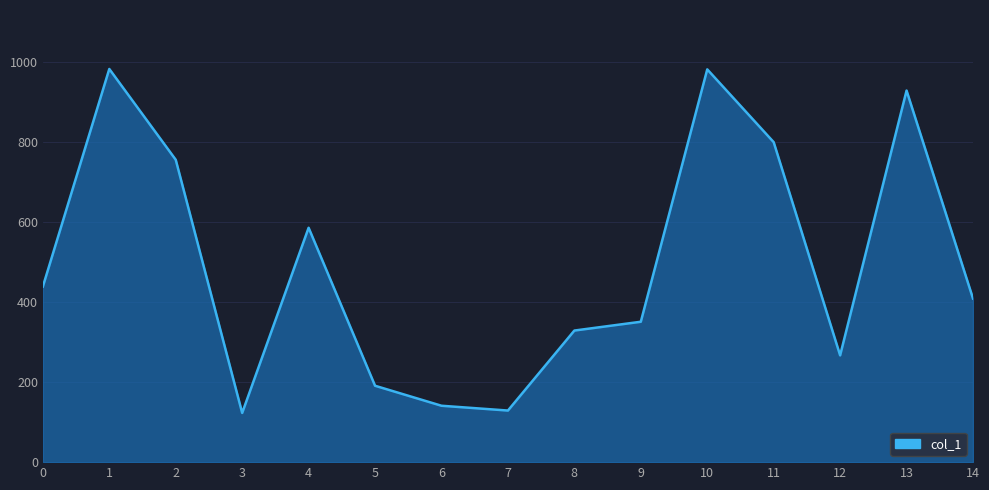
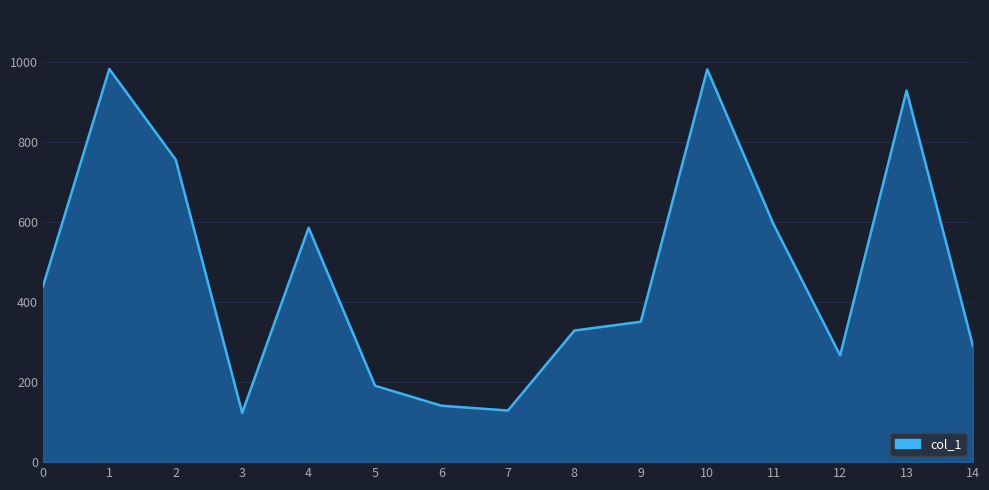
  {
    "0": 440,
    "1": 980,
    "2": 760,
    "3": 120,
    "4": 590,
    "5": 190,
    "6": 140,
    "7": 130,
    "8": 330,
    "9": 350,
    "10": 980,
-   "11": 800,
+   "11": 590,
    "12": 270,
    "13": 930,
-   "14": 410
+   "14": 290
  }
